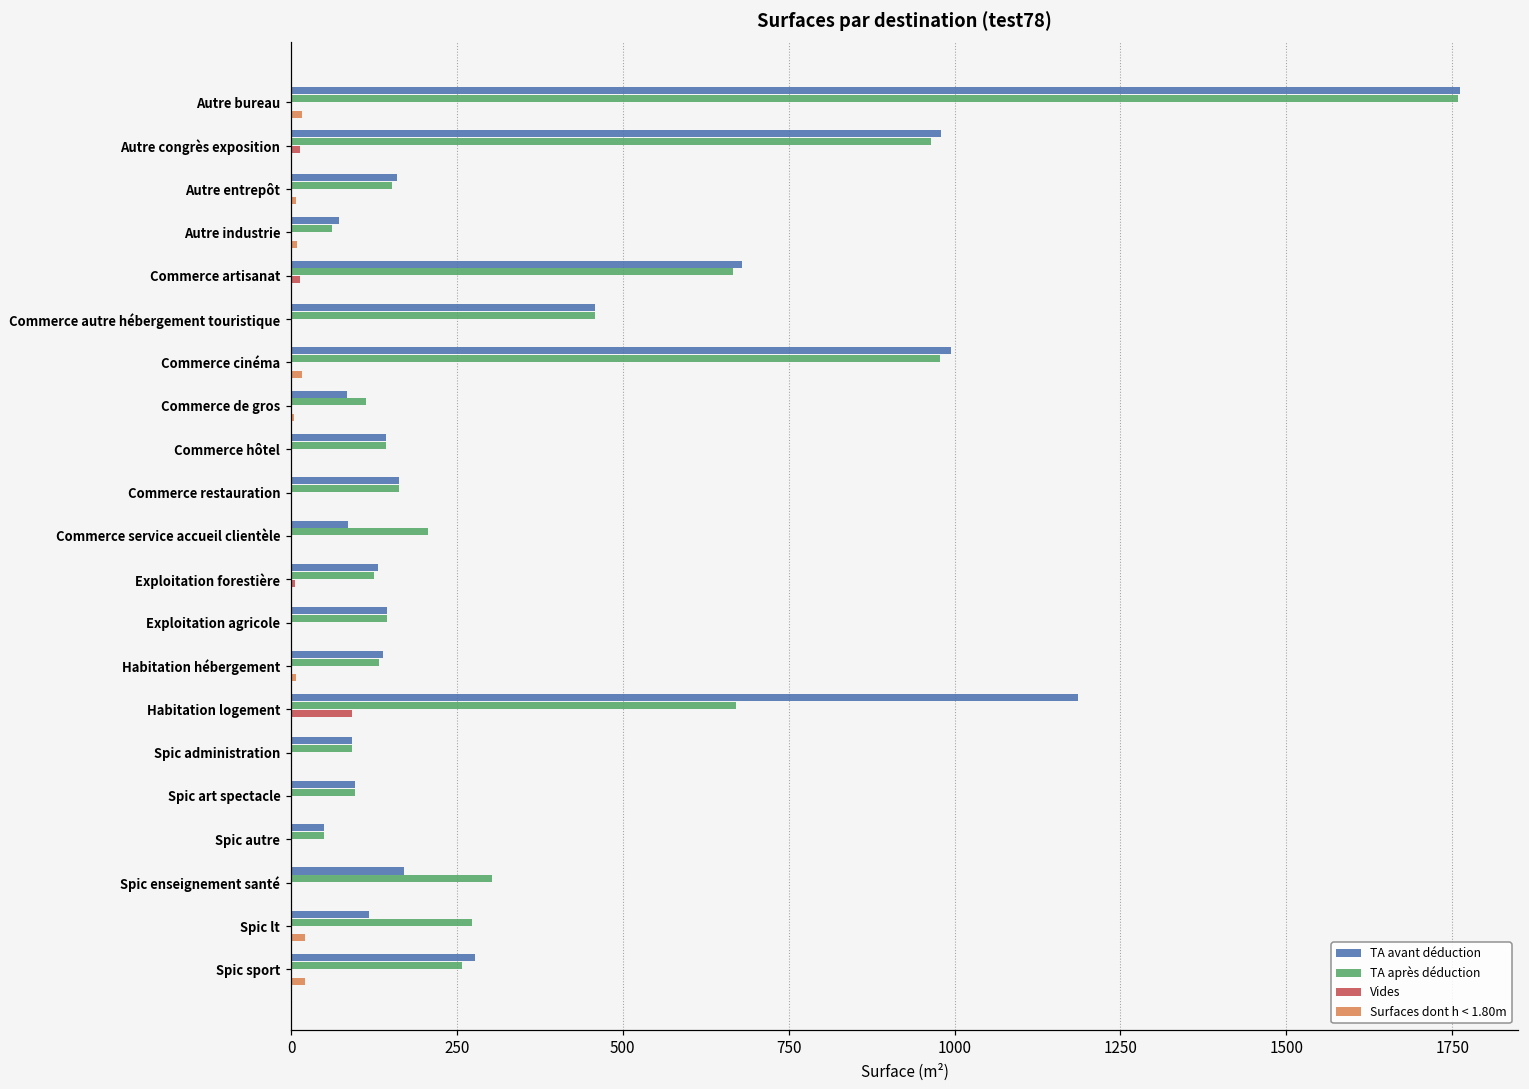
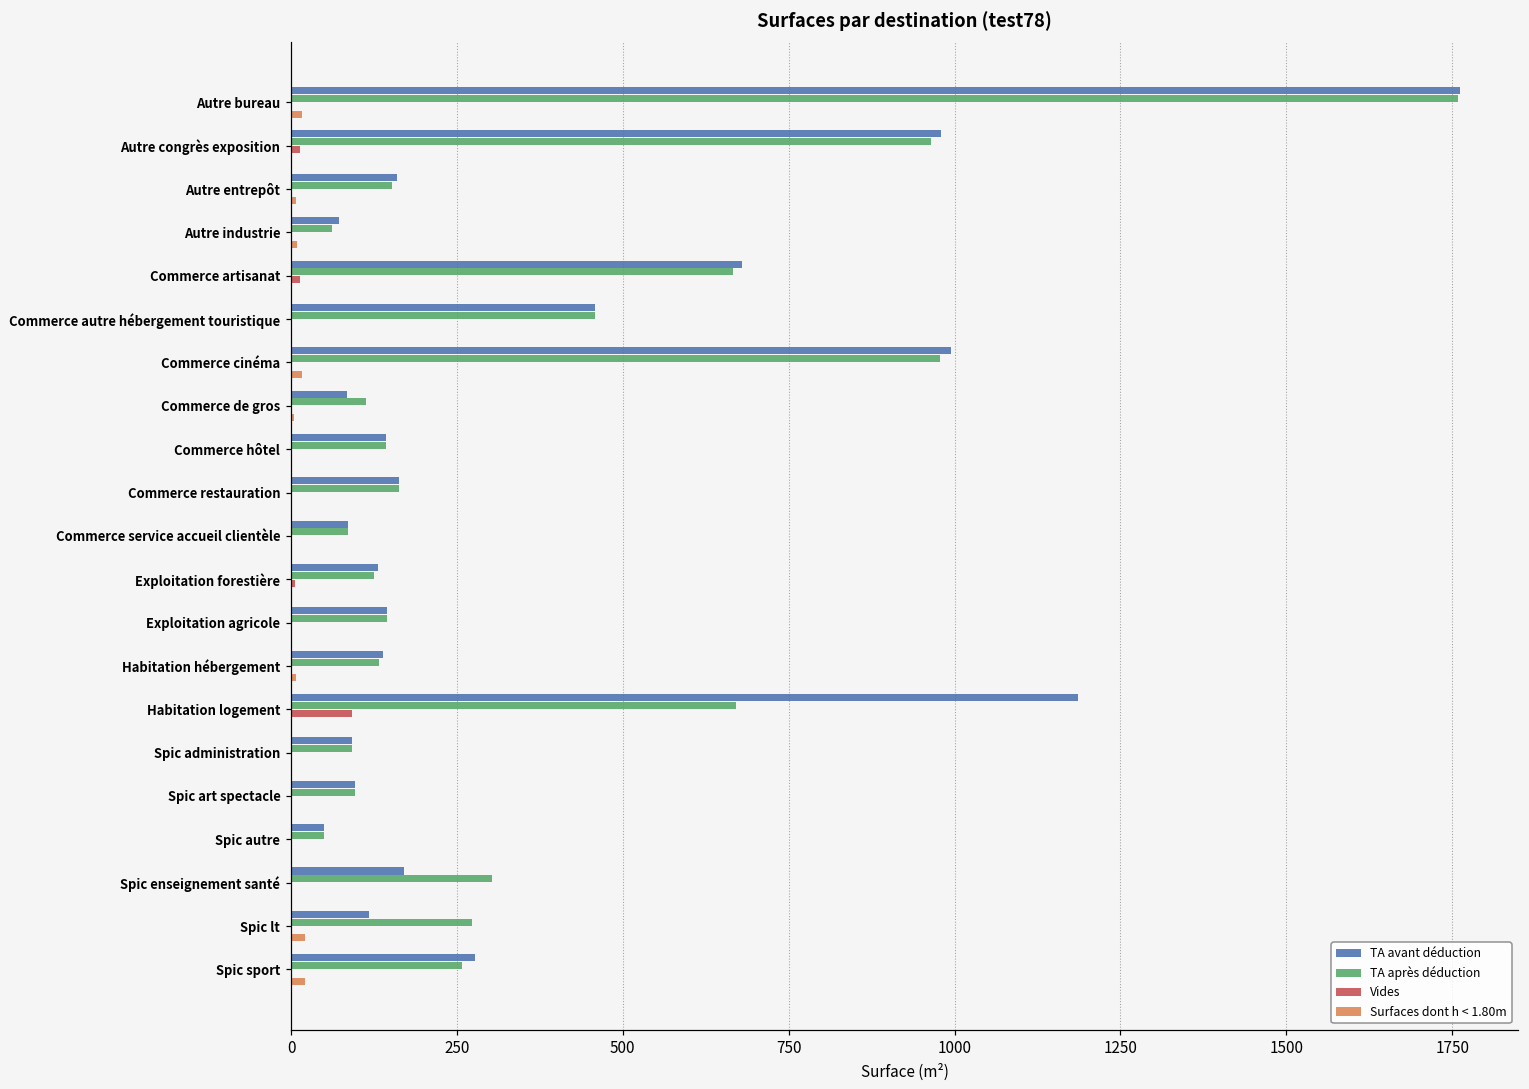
  {
    "TA avant déduction": {
      "Autre bureau": 1760,
      "Autre congrès exposition": 980,
      "Autre entrepôt": 160,
      "Autre industrie": 70,
      "Commerce artisanat": 680,
      "Commerce autre hébergement touristique": 460,
      "Commerce cinéma": 990,
      "Commerce de gros": 80,
      "Commerce hôtel": 140,
      "Commerce restauration": 160,
      "Commerce service accueil clientèle": 90,
      "Exploitation forestière": 130,
      "Exploitation agricole": 140,
      "Habitation hébergement": 140,
      "Habitation logement": 1190,
      "Spic administration": 90,
      "Spic art spectacle": 100,
      "Spic autre": 50,
      "Spic enseignement santé": 170,
      "Spic lt": 120,
      "Spic sport": 280
    },
    "TA après déduction": {
      "Autre bureau": 1760,
      "Autre congrès exposition": 970,
      "Autre entrepôt": 150,
      "Autre industrie": 60,
      "Commerce artisanat": 670,
      "Commerce autre hébergement touristique": 460,
      "Commerce cinéma": 980,
      "Commerce de gros": 110,
      "Commerce hôtel": 140,
      "Commerce restauration": 160,
-     "Commerce service accueil clientèle": 210,
+     "Commerce service accueil clientèle": 90,
      "Exploitation forestière": 120,
      "Exploitation agricole": 140,
      "Habitation hébergement": 130,
      "Habitation logement": 670,
      "Spic administration": 90,
      "Spic art spectacle": 100,
      "Spic autre": 50,
      "Spic enseignement santé": 300,
      "Spic lt": 270,
      "Spic sport": 260
    }
  }
